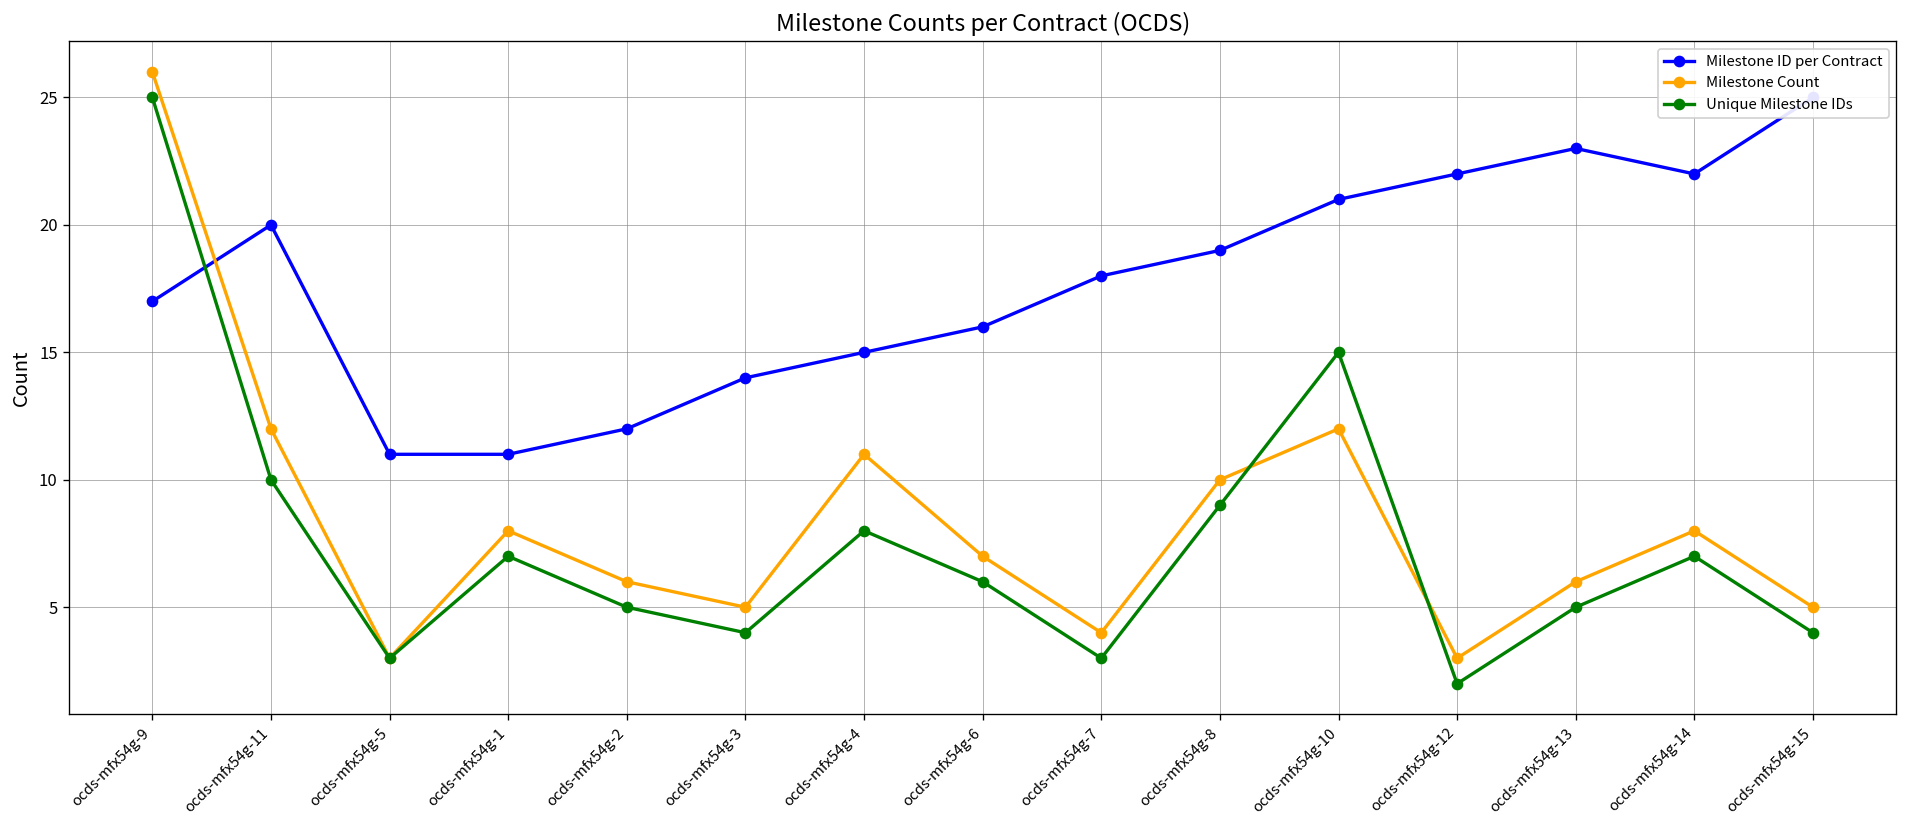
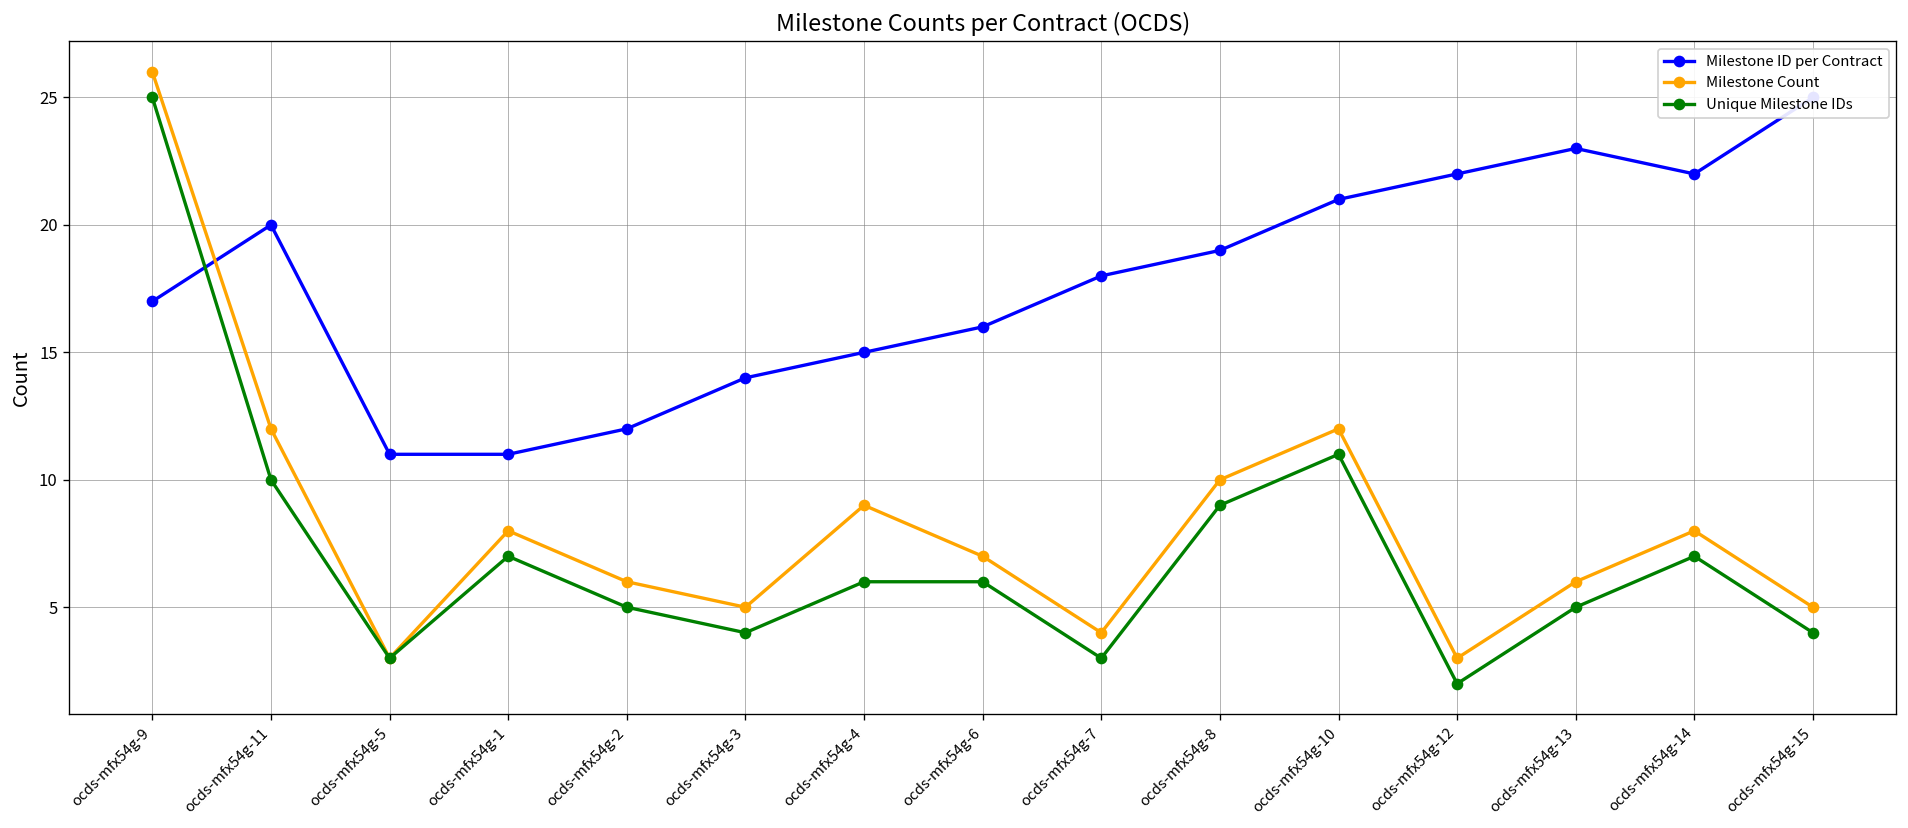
  {
    "Milestone ID per Contract": {
      "ocds-mfx54g-9": 17,
      "ocds-mfx54g-11": 20,
      "ocds-mfx54g-5": 11,
      "ocds-mfx54g-1": 11,
      "ocds-mfx54g-2": 12,
      "ocds-mfx54g-3": 14,
      "ocds-mfx54g-4": 15,
      "ocds-mfx54g-6": 16,
      "ocds-mfx54g-7": 18,
      "ocds-mfx54g-8": 19,
      "ocds-mfx54g-10": 21,
      "ocds-mfx54g-12": 22,
      "ocds-mfx54g-13": 23,
      "ocds-mfx54g-14": 22
    },
    "Milestone Count": {
      "ocds-mfx54g-9": 26,
      "ocds-mfx54g-11": 12,
      "ocds-mfx54g-1": 8,
      "ocds-mfx54g-2": 6,
      "ocds-mfx54g-3": 5,
-     "ocds-mfx54g-4": 11,
+     "ocds-mfx54g-4": 9,
      "ocds-mfx54g-6": 7,
      "ocds-mfx54g-7": 4,
      "ocds-mfx54g-8": 10,
      "ocds-mfx54g-10": 12,
      "ocds-mfx54g-12": 3,
      "ocds-mfx54g-13": 6,
      "ocds-mfx54g-14": 8,
      "ocds-mfx54g-15": 5
    },
    "Unique Milestone IDs": {
      "ocds-mfx54g-9": 25,
      "ocds-mfx54g-11": 10,
      "ocds-mfx54g-1": 7,
      "ocds-mfx54g-2": 5,
      "ocds-mfx54g-3": 4,
-     "ocds-mfx54g-4": 8,
+     "ocds-mfx54g-4": 6,
      "ocds-mfx54g-6": 6,
      "ocds-mfx54g-7": 3,
      "ocds-mfx54g-8": 9,
-     "ocds-mfx54g-10": 15,
+     "ocds-mfx54g-10": 11,
      "ocds-mfx54g-12": 2,
      "ocds-mfx54g-13": 5,
      "ocds-mfx54g-14": 7,
      "ocds-mfx54g-15": 4
    }
  }
